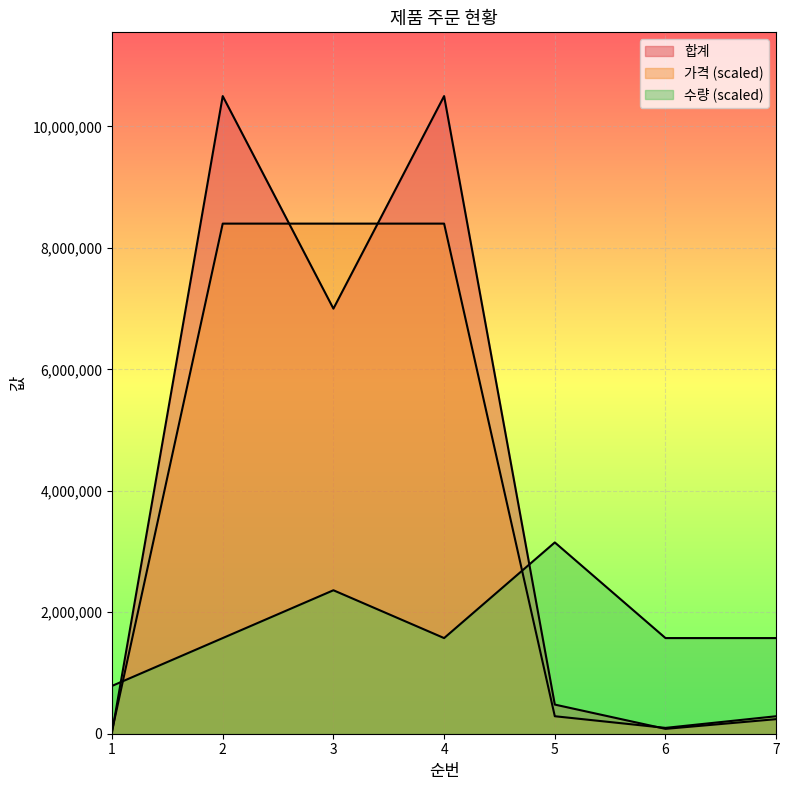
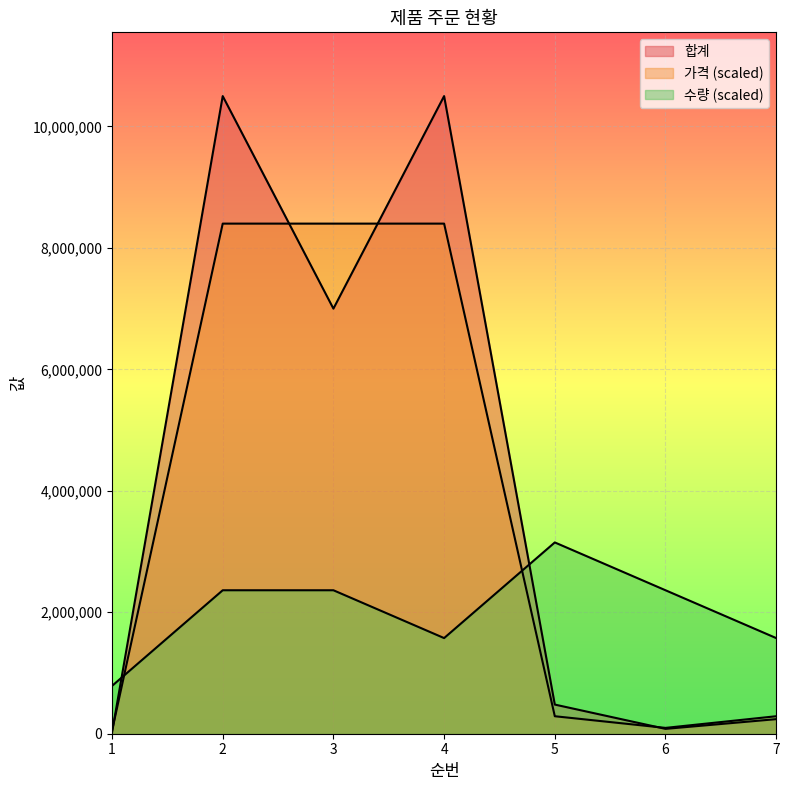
  {
    "수량 (scaled)": {
      "1": "800,000",
-     "2": "1,600,000",
+     "2": "2,400,000",
      "3": "2,400,000",
      "4": "1,600,000",
      "5": "3,200,000",
-     "6": "1,600,000",
+     "6": "2,400,000",
      "7": "1,600,000"
    }
  }
